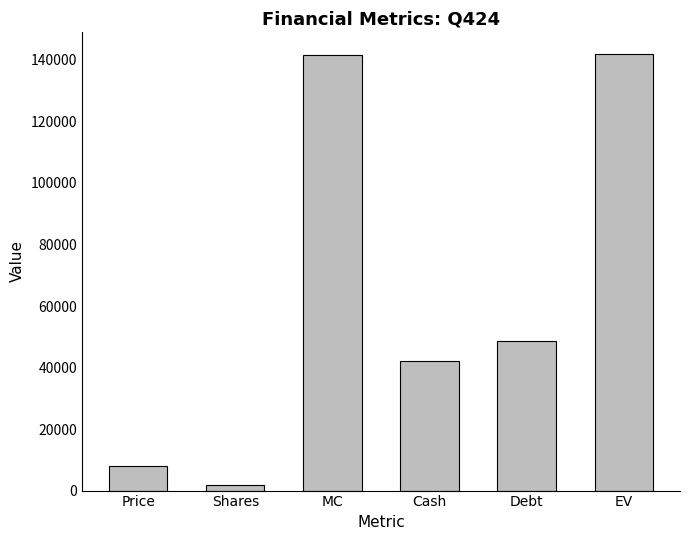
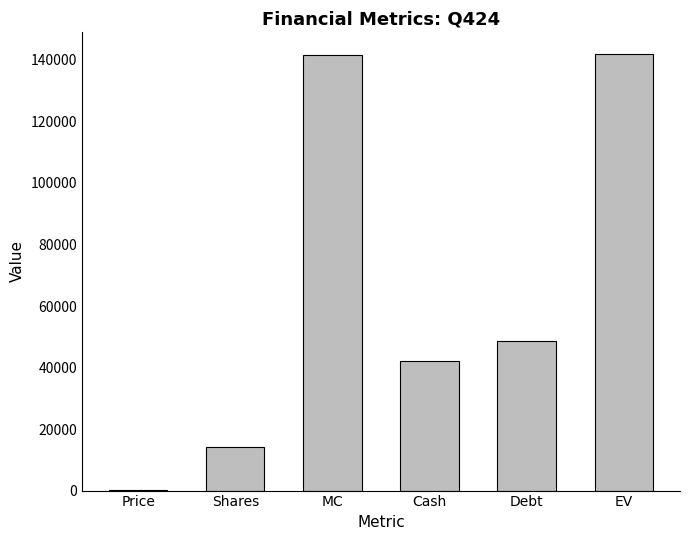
  {
-   "Price": 8000,
-   "Shares": 2000,
+   "Price": 0,
+   "Shares": 14000,
    "MC": 142000,
    "Cash": 42000,
    "Debt": 49000,
    "EV": 142000
  }
